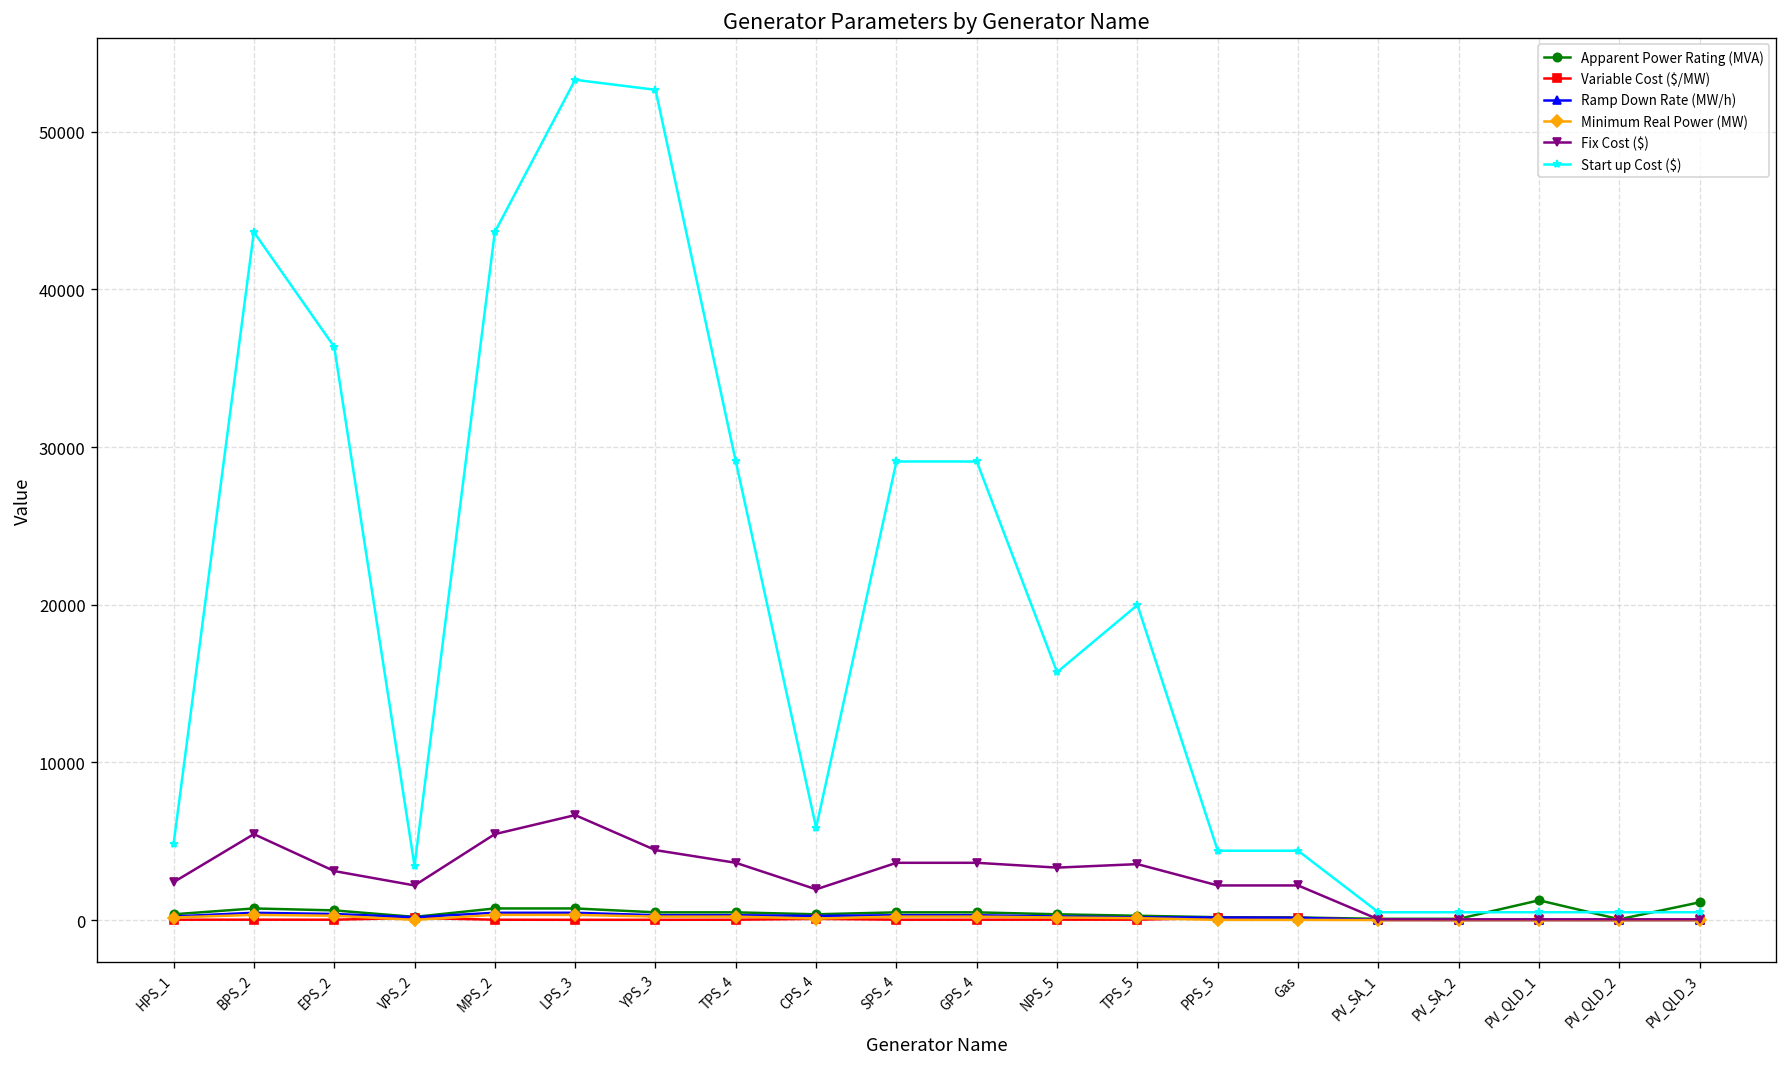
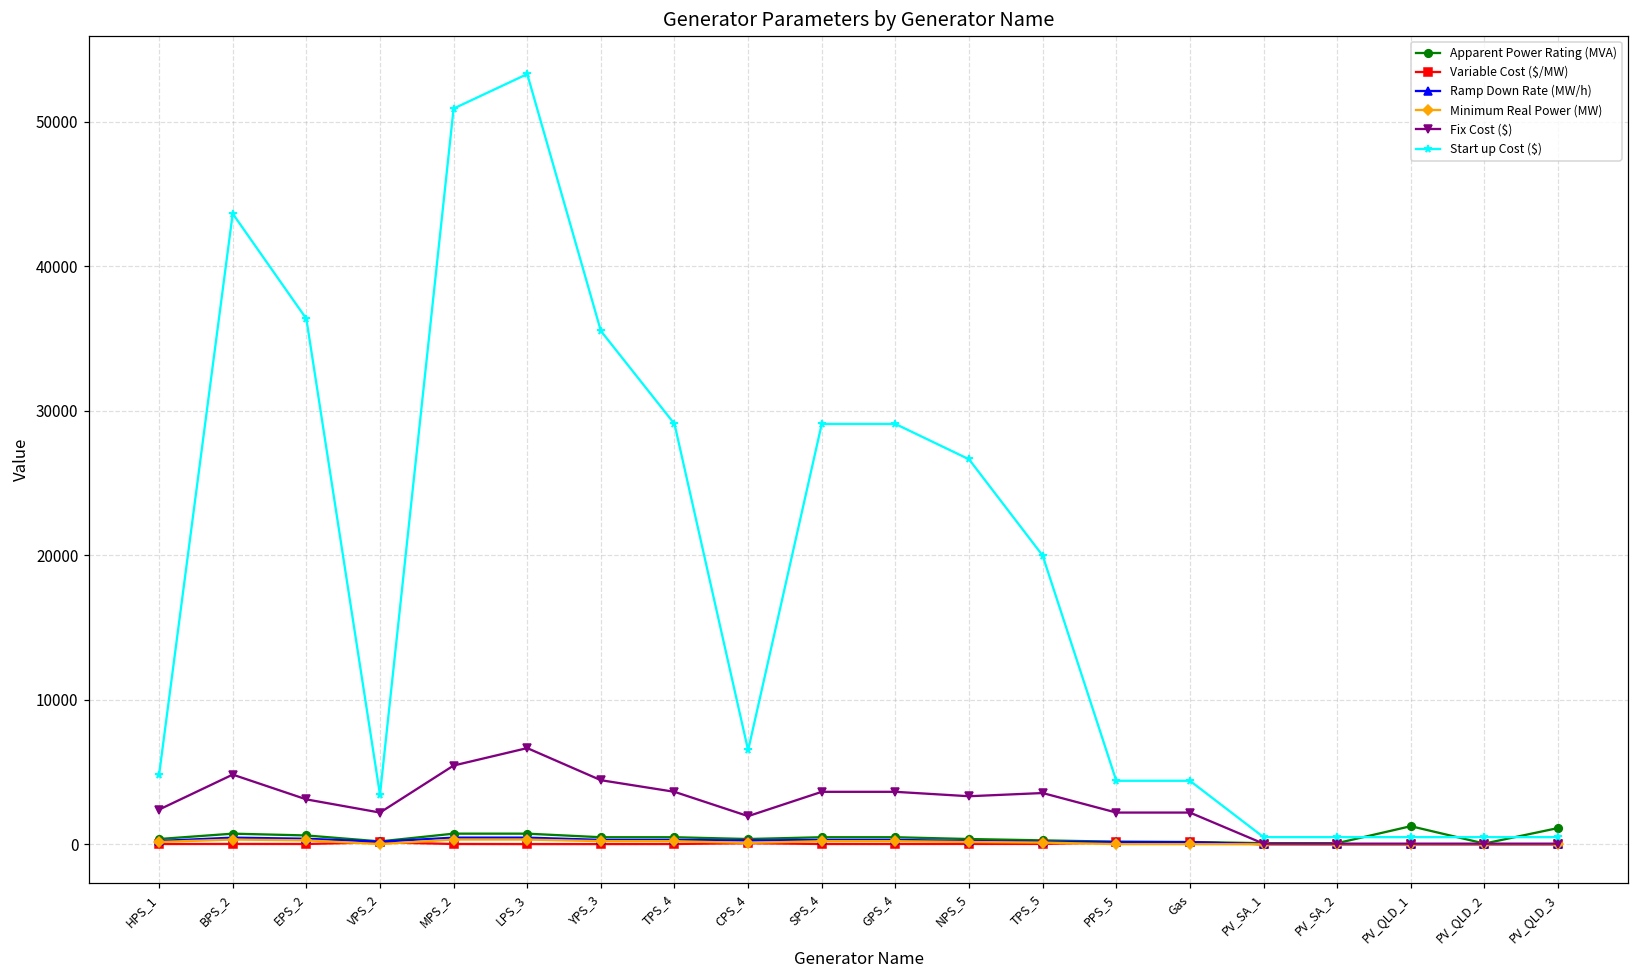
  {
    "Apparent Power Rating (MVA)": {
      "BPS_2": 700,
      "EPS_2": 600,
      "MPS_2": 700,
      "LPS_3": 700,
      "PV_QLD_1": 1300,
      "PV_QLD_3": 1100
    },
    "Variable Cost ($/MW)": {
      "BPS_2": 0,
      "EPS_2": 0,
      "MPS_2": 0,
      "LPS_3": 0,
      "YPS_3": 0,
      "TPS_4": 0,
      "SPS_4": 0,
      "GPS_4": 0
    },
    "Fix Cost ($)": {
      "HPS_1": 2400,
-     "BPS_2": 5500,
+     "BPS_2": 4800,
      "EPS_2": 3100,
      "VPS_2": 2200,
      "MPS_2": 5500,
      "LPS_3": 6700,
      "YPS_3": 4400,
      "TPS_4": 3600,
      "CPS_4": 2000,
      "SPS_4": 3600,
      "GPS_4": 3600,
      "NPS_5": 3300,
      "TPS_5": 3600,
      "PPS_5": 2200,
      "Gas": 2200
    },
    "Start up Cost ($)": {
      "HPS_1": 4800,
      "BPS_2": 43600,
      "EPS_2": 36400,
      "VPS_2": 3400,
-     "MPS_2": 43600,
+     "MPS_2": 50900,
      "LPS_3": 53300,
-     "YPS_3": 52600,
+     "YPS_3": 35500,
      "TPS_4": 29100,
-     "CPS_4": 5900,
+     "CPS_4": 6500,
      "SPS_4": 29100,
      "GPS_4": 29100,
-     "NPS_5": 15700,
+     "NPS_5": 26600,
      "TPS_5": 20000,
      "PPS_5": 4400,
      "Gas": 4400,
      "PV_SA_1": 500,
      "PV_SA_2": 500,
      "PV_QLD_1": 500,
      "PV_QLD_2": 500,
      "PV_QLD_3": 500
    }
  }
